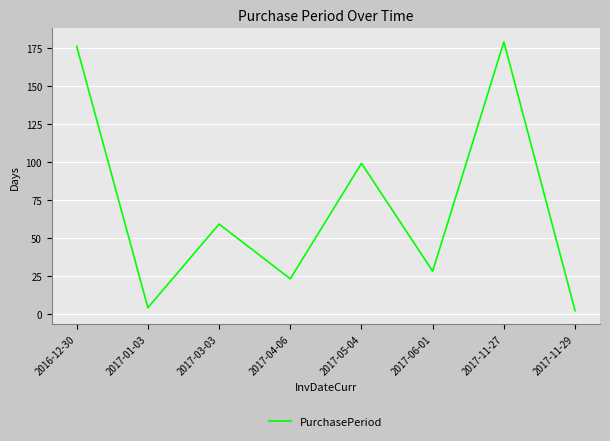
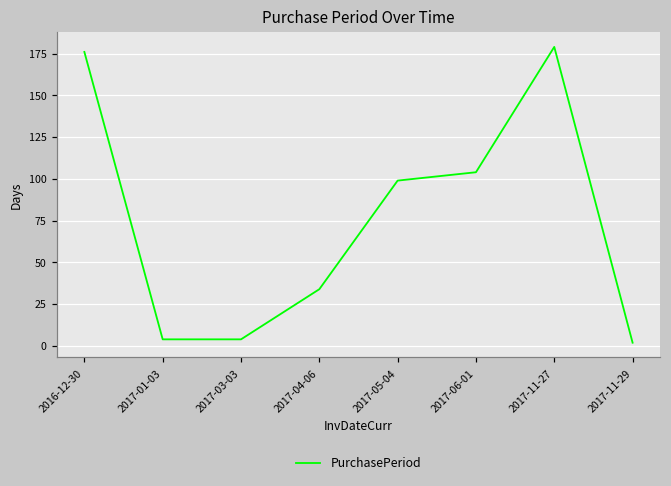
  {
    "2016-12-30": 176,
    "2017-01-03": 4,
-   "2017-03-03": 59,
-   "2017-04-06": 23,
+   "2017-03-03": 4,
+   "2017-04-06": 34,
    "2017-05-04": 99,
-   "2017-06-01": 28,
+   "2017-06-01": 104,
    "2017-11-27": 179,
    "2017-11-29": 2
  }
